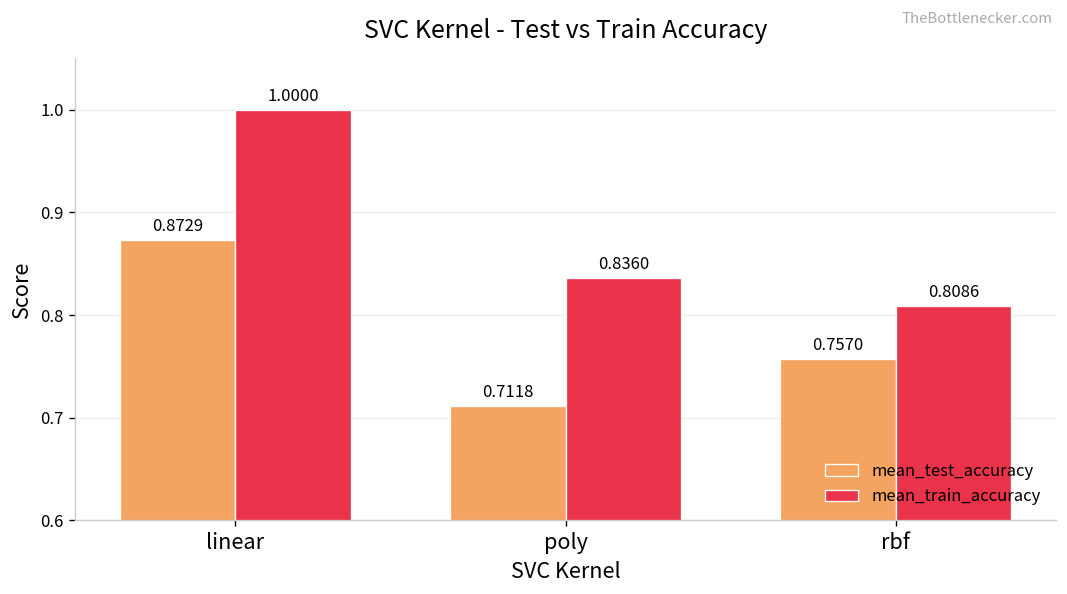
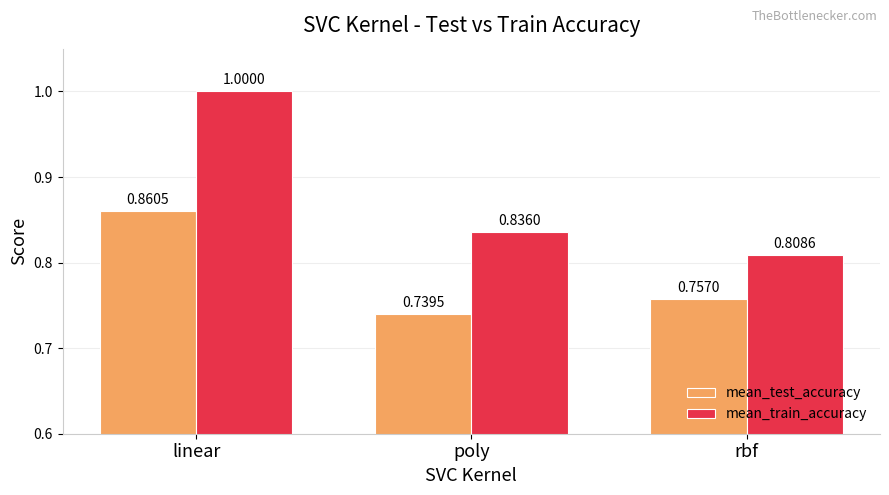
  {
    "mean_test_accuracy": {
-     "linear": 0.8729,
-     "poly": 0.7118,
+     "linear": 0.8605,
+     "poly": 0.7395,
      "rbf": 0.7570
    },
    "mean_train_accuracy": {
      "linear": 1.0000,
      "poly": 0.8360,
      "rbf": 0.8086
    }
  }
